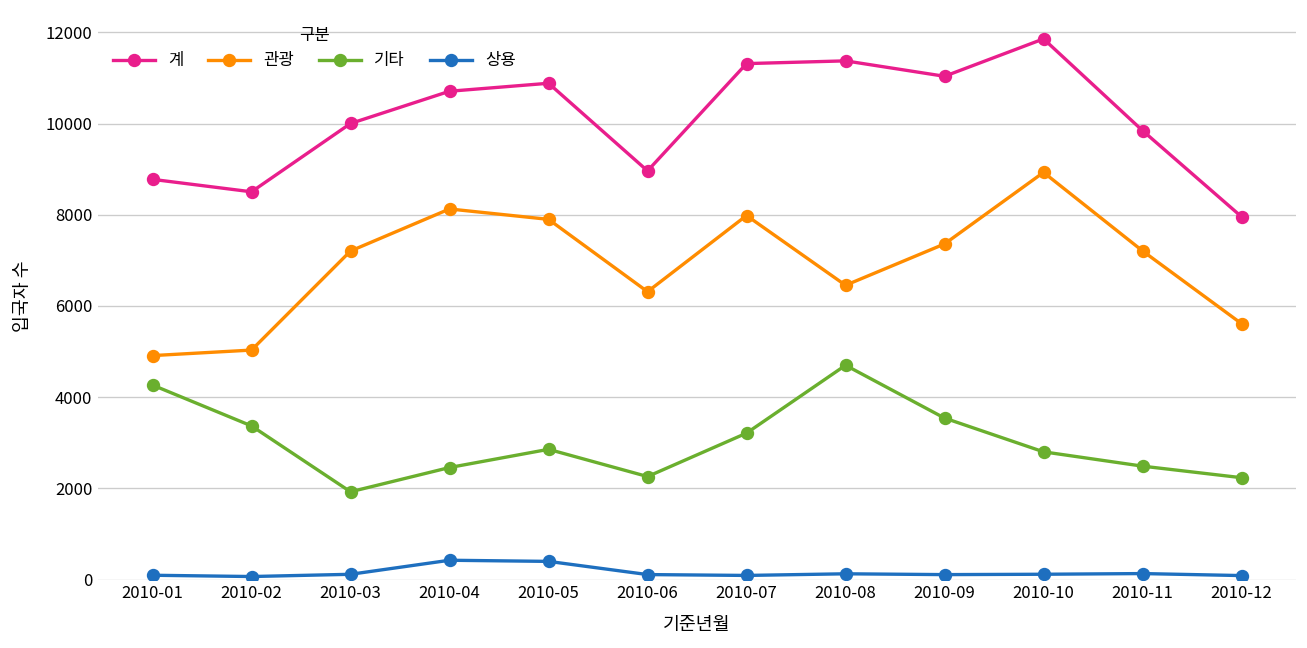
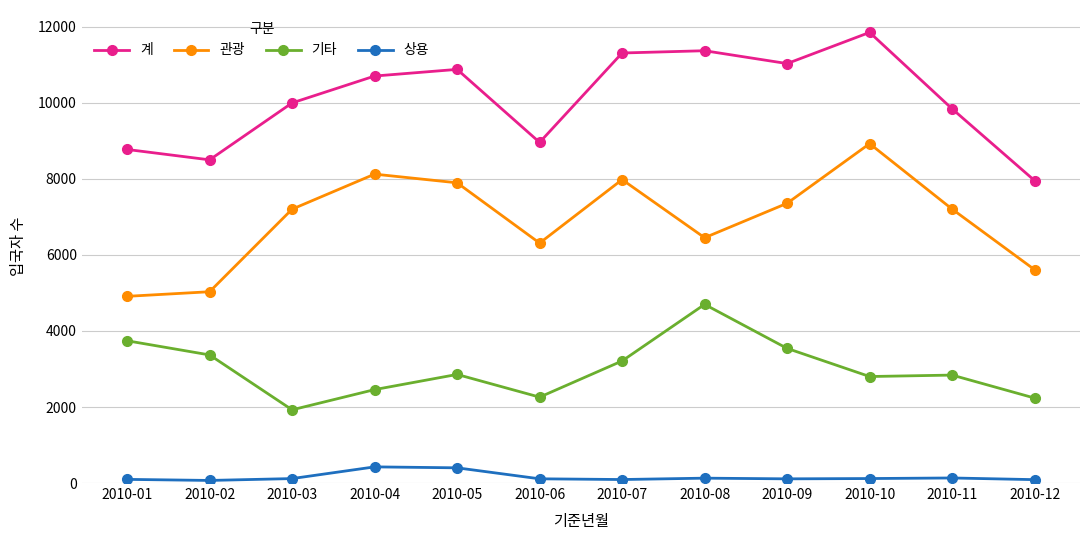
  {
    "계": {
      "2010-01": 8800,
      "2010-02": 8500,
      "2010-03": 10000,
      "2010-04": 10700,
      "2010-05": 10900,
      "2010-06": 9000,
      "2010-07": 11300,
      "2010-08": 11400,
      "2010-09": 11000,
      "2010-10": 11900,
      "2010-11": 9800,
      "2010-12": 8000
    },
    "관광": {
      "2010-01": 4900,
      "2010-02": 5000,
      "2010-03": 7200,
      "2010-04": 8100,
      "2010-05": 7900,
      "2010-06": 6300,
      "2010-07": 8000,
      "2010-08": 6500,
      "2010-09": 7400,
      "2010-10": 8900,
      "2010-11": 7200,
      "2010-12": 5600
    },
    "기타": {
-     "2010-01": 4300,
+     "2010-01": 3700,
      "2010-02": 3400,
      "2010-03": 1900,
      "2010-04": 2500,
      "2010-05": 2900,
      "2010-06": 2300,
      "2010-07": 3200,
      "2010-08": 4700,
      "2010-09": 3500,
      "2010-10": 2800,
-     "2010-11": 2500,
+     "2010-11": 2800,
      "2010-12": 2200
    },
    "상용": {
      "2010-01": 100,
      "2010-02": 100,
      "2010-03": 100,
      "2010-04": 400,
      "2010-05": 400,
      "2010-06": 100,
      "2010-07": 100,
      "2010-08": 100,
      "2010-09": 100,
      "2010-10": 100,
      "2010-11": 100,
      "2010-12": 100
    }
  }
